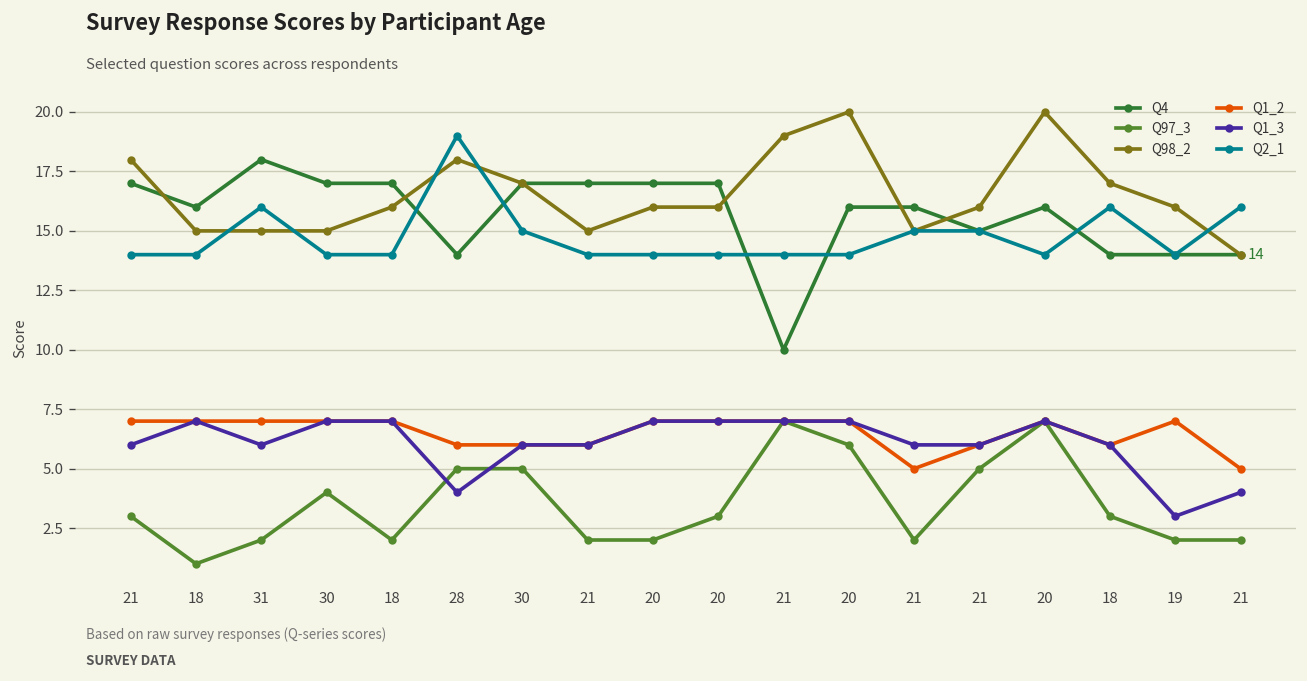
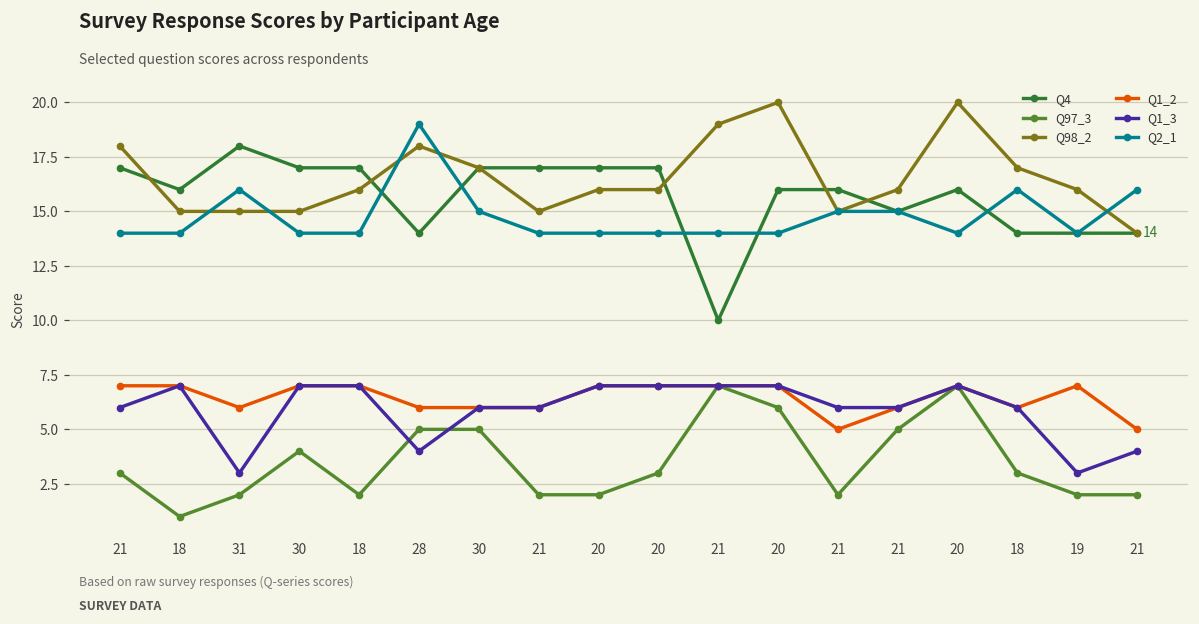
  {
    "Q1_2": {
-     "31": 7,
+     "31": 6,
      "28": 6,
      "19": 7
    },
    "Q1_3": {
-     "31": 6,
+     "31": 3,
      "28": 4,
      "19": 3
    },
    "Q2_1": {
      "31": 16,
      "28": 19
    }
  }
